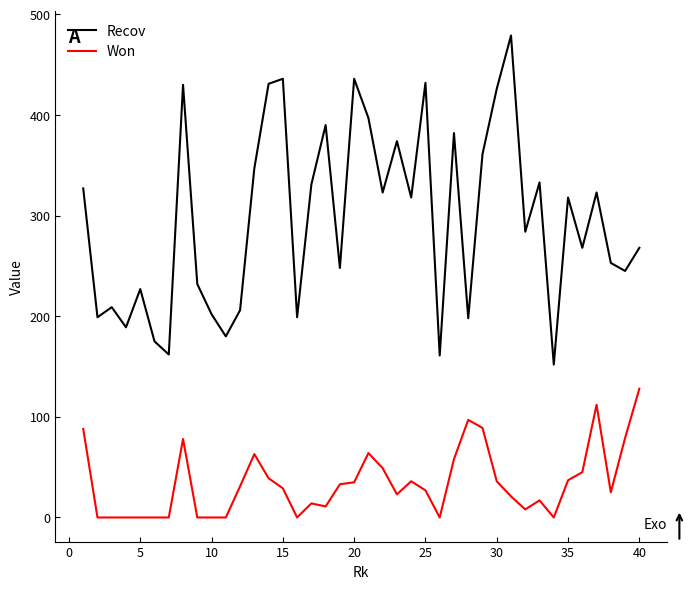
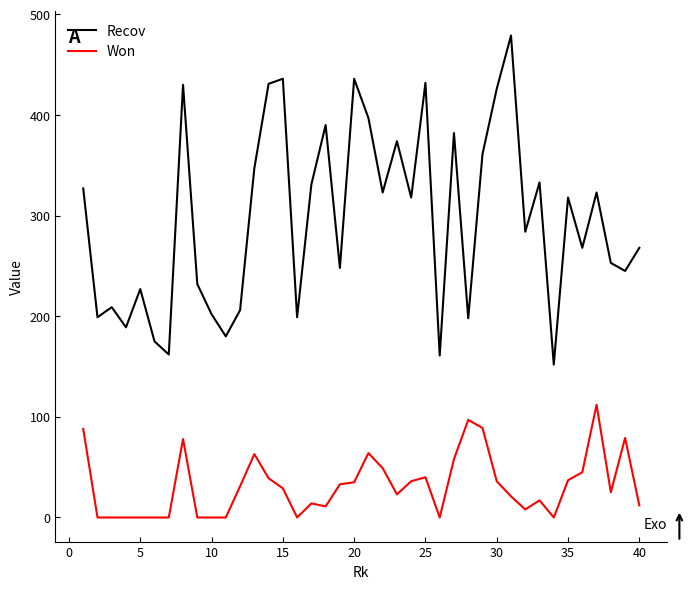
  {
    "Recov": {
      "5": 227,
      "10": 202,
      "15": 436,
      "20": 436,
      "25": 432,
      "30": 426,
      "35": 318,
      "40": 268
    },
    "Won": {
      "5": 0,
      "10": 0,
      "15": 29,
      "20": 35,
-     "25": 27,
+     "25": 40,
      "30": 36,
      "35": 37,
-     "40": 128
+     "40": 12
    }
  }
